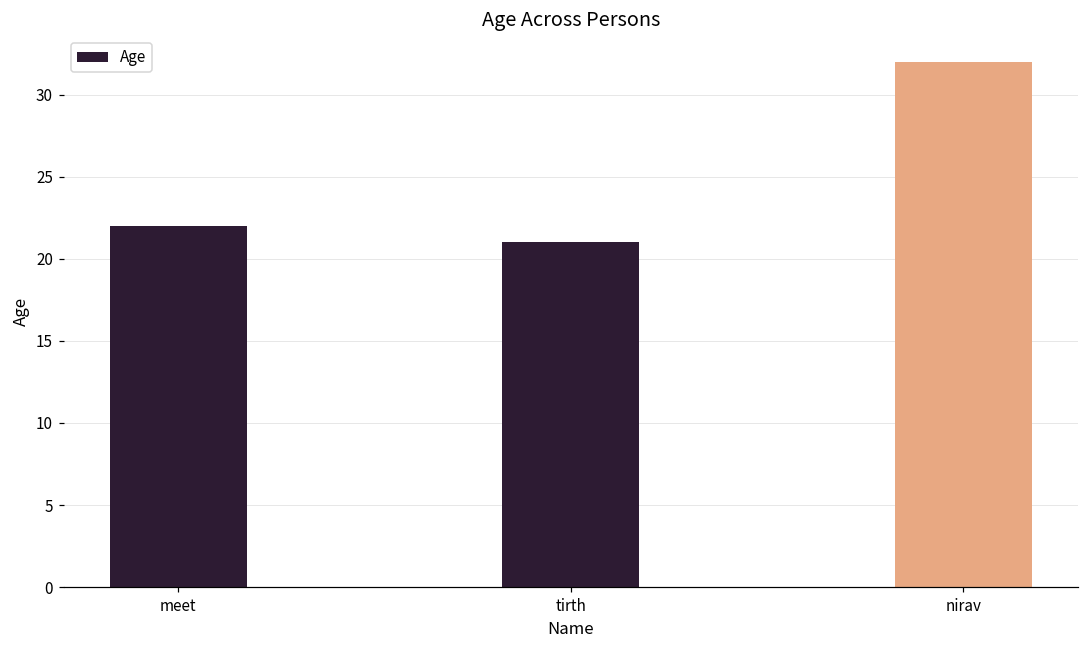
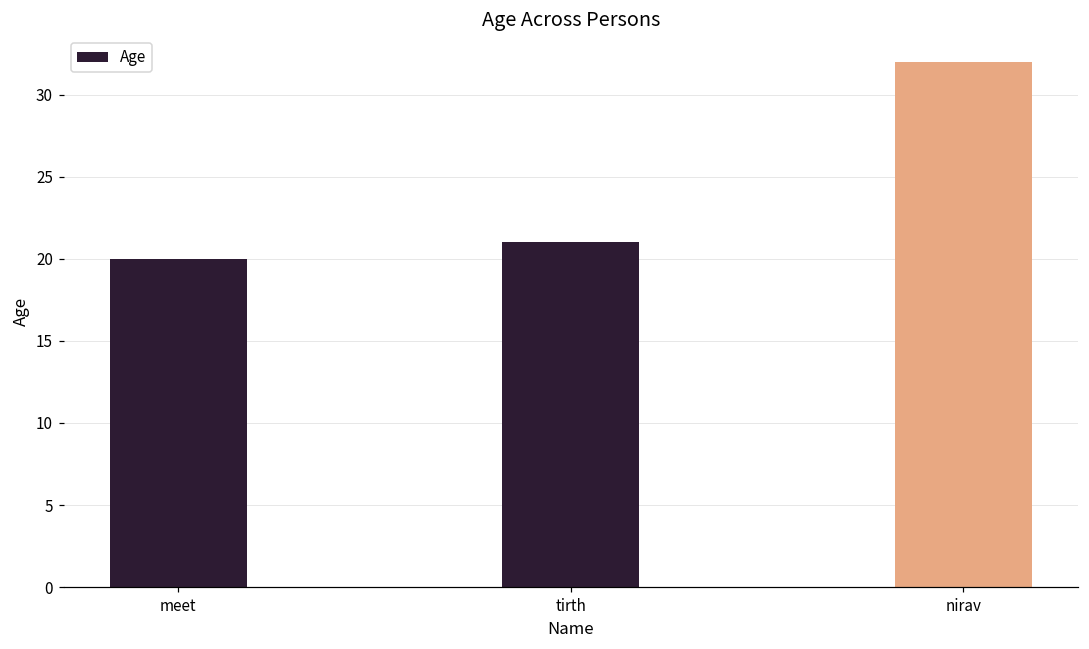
  {
-   "meet": 22,
+   "meet": 20,
    "tirth": 21,
    "nirav": 32
  }
